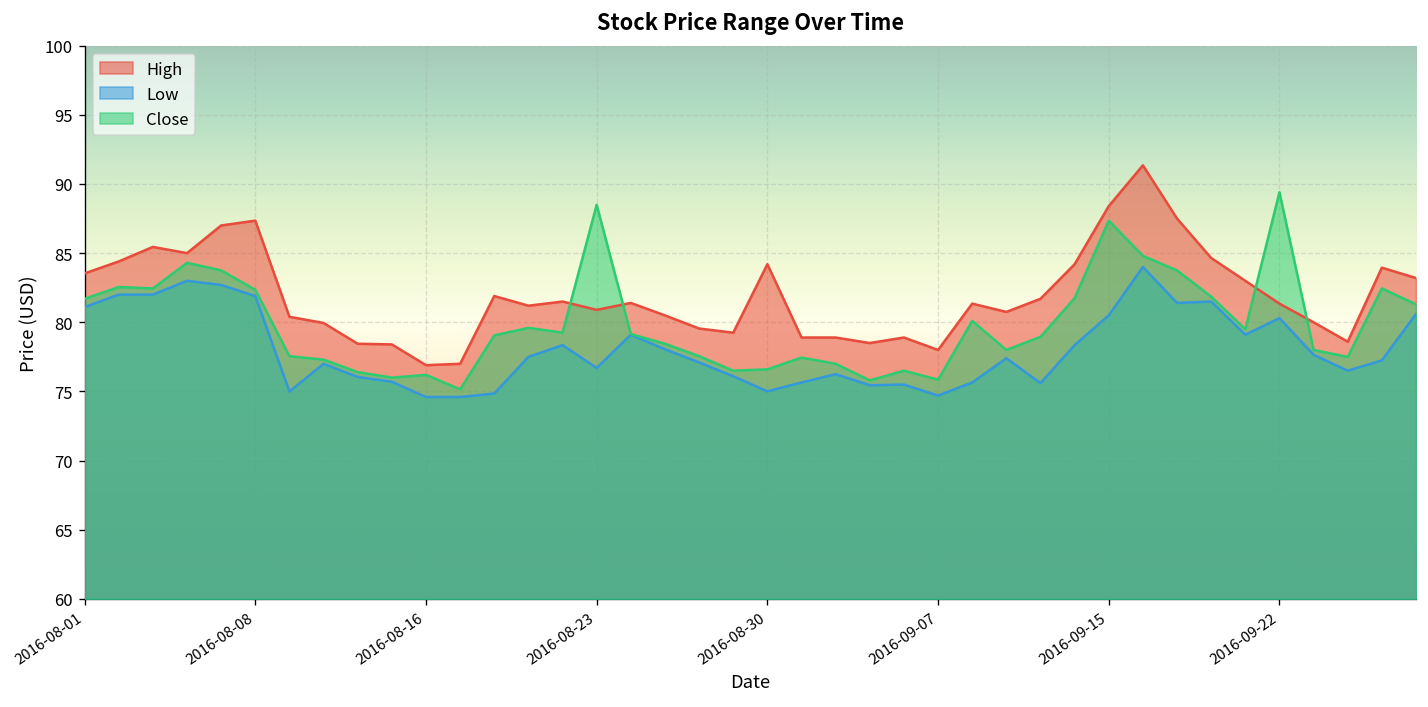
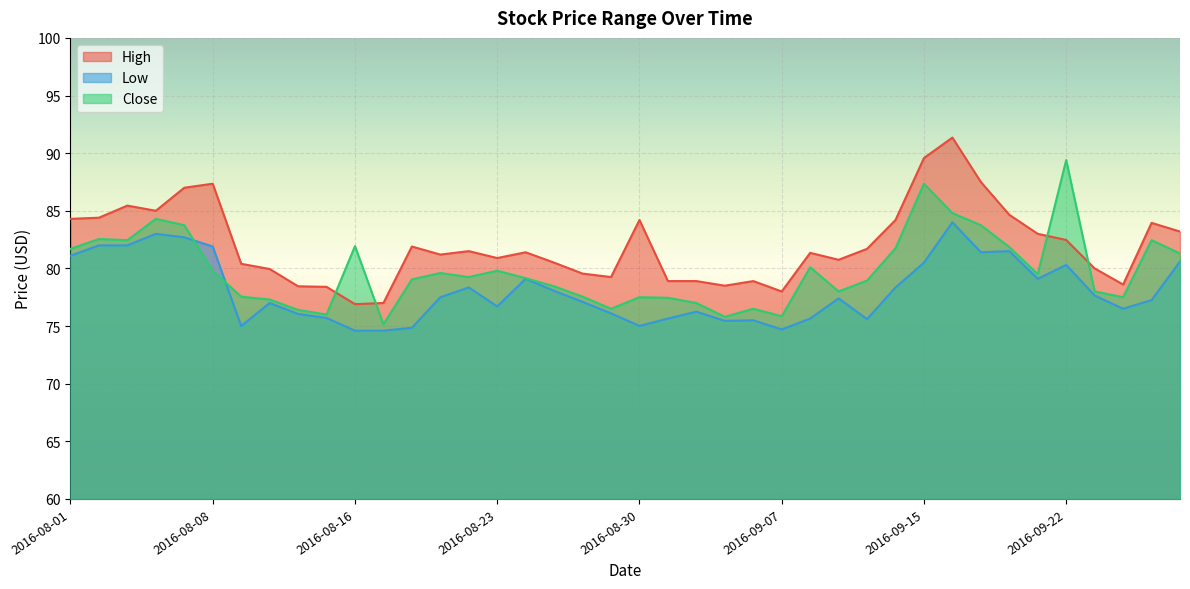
  {
    "High": {
-     "2016-08-01": 83.5,
+     "2016-08-01": 84.3,
      "2016-08-08": 87.3,
      "2016-08-16": 76.9,
      "2016-08-23": 80.9,
      "2016-08-30": 84.2,
      "2016-09-07": 78.0,
-     "2016-09-15": 88.4,
-     "2016-09-22": 81.3
+     "2016-09-15": 89.6,
+     "2016-09-22": 82.5
    },
    "Low": {
      "2016-08-01": 81.1,
      "2016-08-08": 81.9,
      "2016-08-16": 74.6,
      "2016-08-23": 76.7,
      "2016-08-30": 75.0,
      "2016-09-07": 74.7,
      "2016-09-15": 80.5,
      "2016-09-22": 80.3
    },
    "Close": {
      "2016-08-01": 81.7,
-     "2016-08-08": 82.3,
-     "2016-08-16": 76.2,
-     "2016-08-23": 88.5,
-     "2016-08-30": 76.6,
+     "2016-08-08": 79.8,
+     "2016-08-16": 81.9,
+     "2016-08-23": 79.8,
+     "2016-08-30": 77.5,
      "2016-09-07": 75.8,
      "2016-09-15": 87.3,
      "2016-09-22": 89.4
    }
  }
